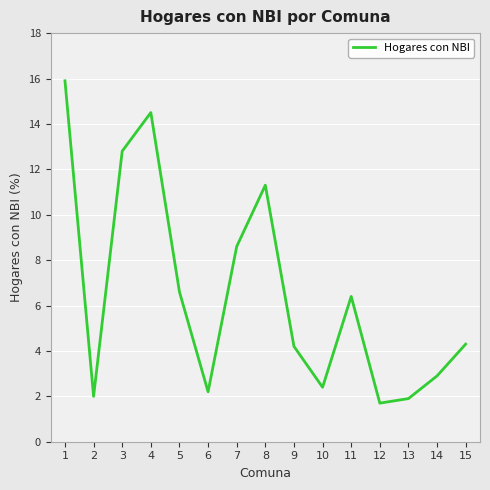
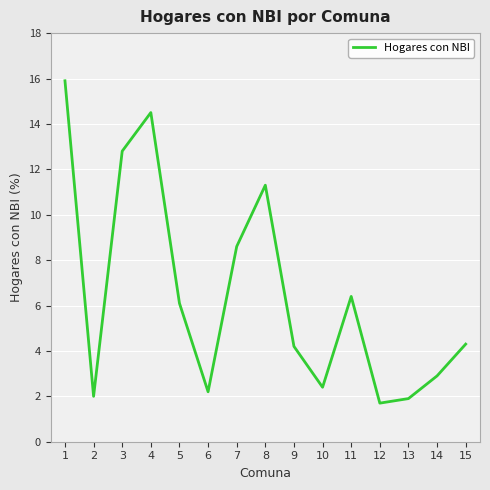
  {
    "1": 15.9,
    "2": 2.0,
    "3": 12.8,
    "4": 14.5,
-   "5": 6.6,
+   "5": 6.1,
    "6": 2.2,
    "7": 8.6,
    "8": 11.3,
    "9": 4.2,
    "10": 2.4,
    "11": 6.4,
    "12": 1.7,
    "13": 1.9,
    "14": 2.9,
    "15": 4.3
  }
